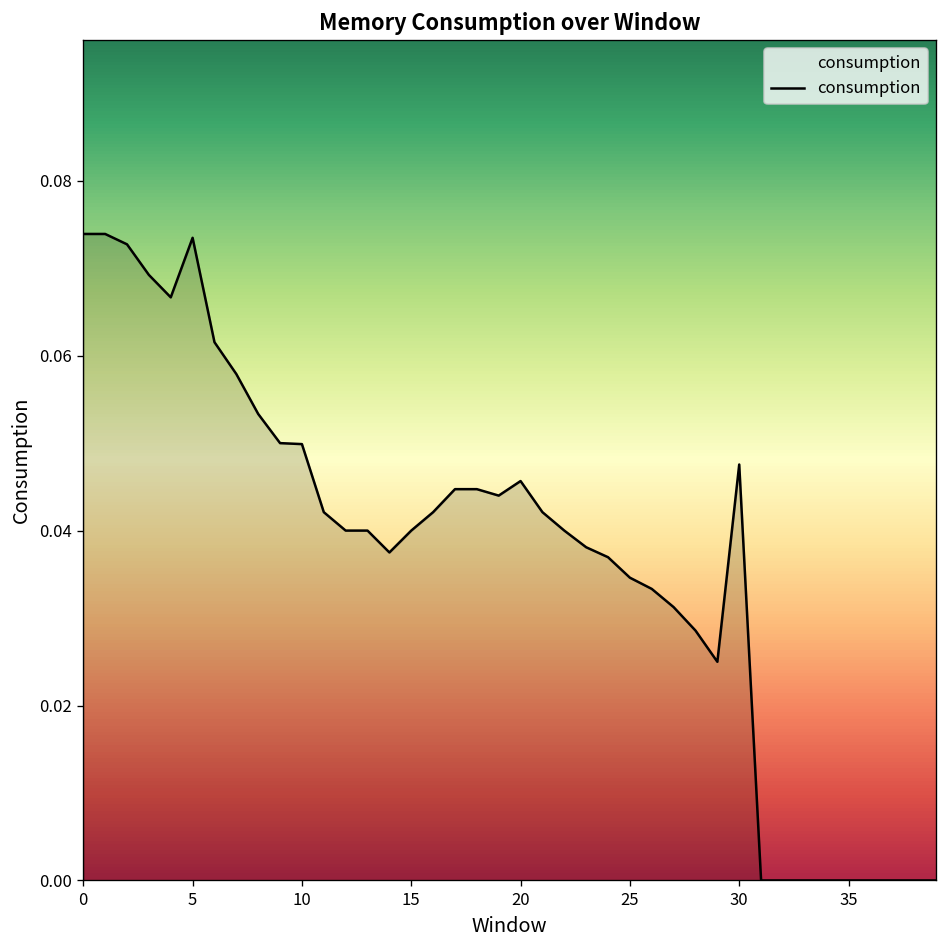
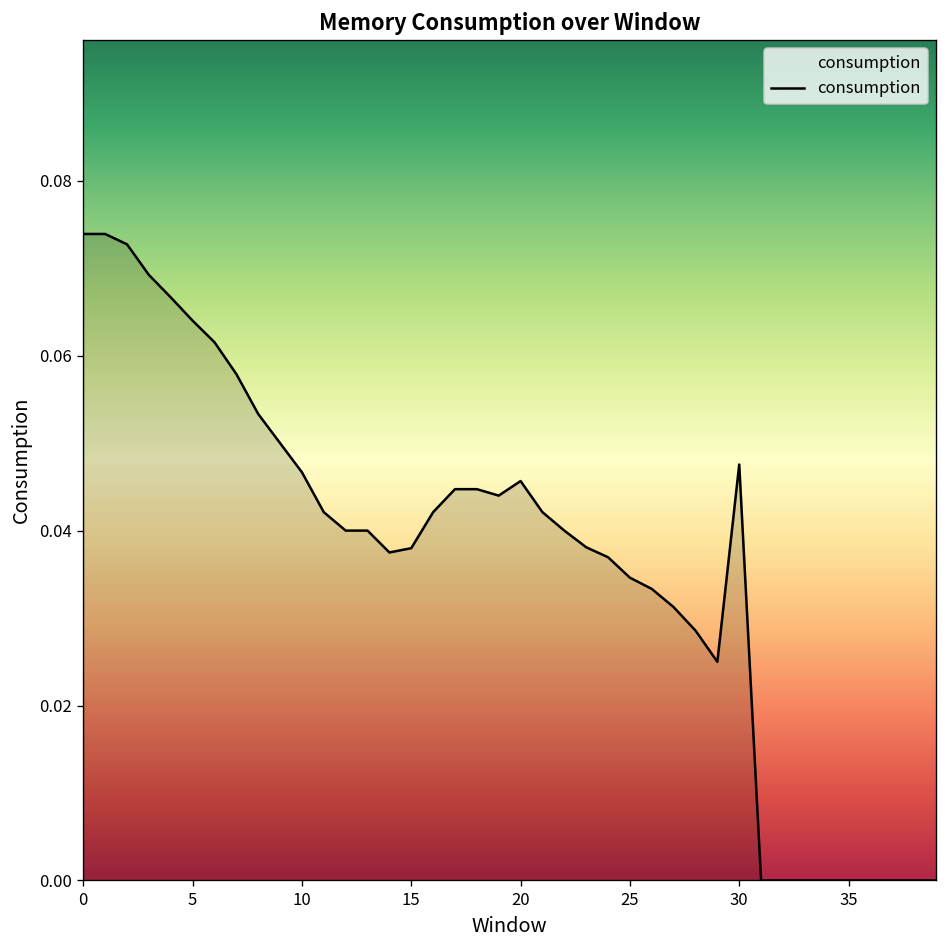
  {
    "0": 0.074,
-   "5": 0.073,
-   "10": 0.050,
-   "15": 0.040,
+   "5": 0.064,
+   "10": 0.047,
+   "15": 0.038,
    "20": 0.046,
    "25": 0.035,
    "30": 0.048,
    "35": 0.000
  }
